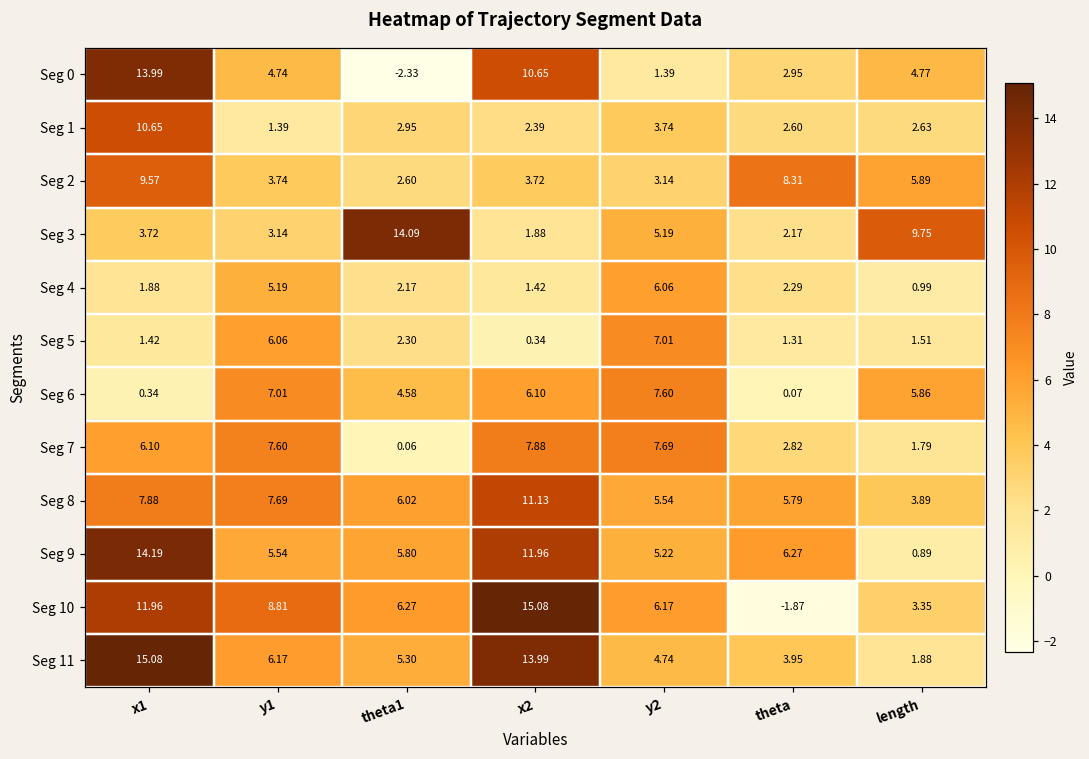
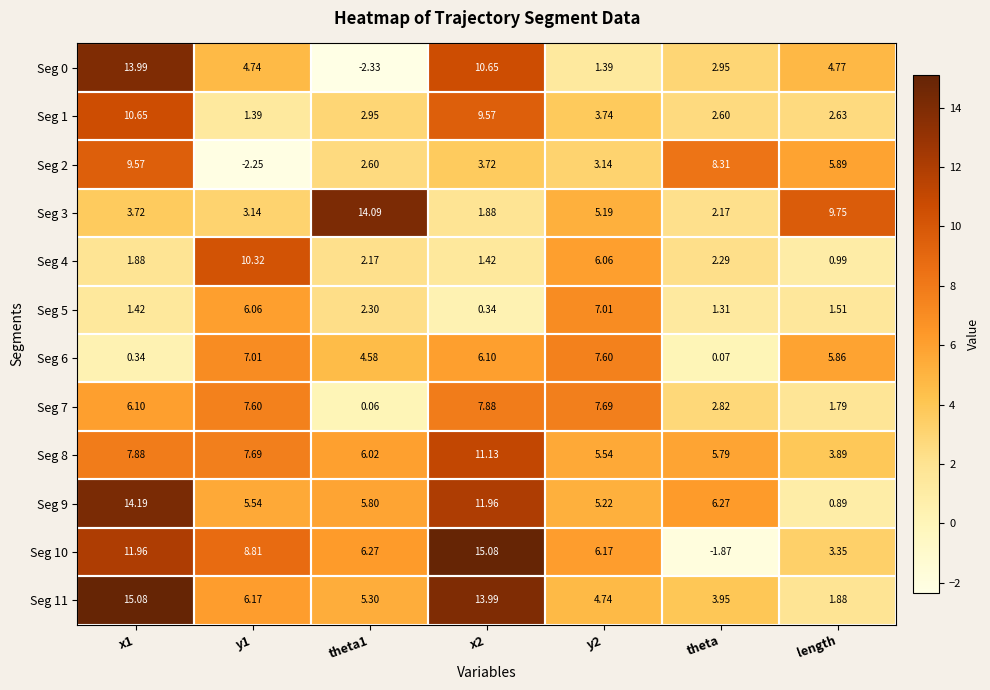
  {
    "Seg 0": {
      "x1": 13.99,
      "y1": 4.74,
      "theta1": -2.33,
      "x2": 10.65,
      "y2": 1.39,
      "theta": 2.95,
      "length": 4.77
    },
    "Seg 1": {
      "x1": 10.65,
      "y1": 1.39,
      "theta1": 2.95,
-     "x2": 2.39,
+     "x2": 9.57,
      "y2": 3.74,
      "theta": 2.60,
      "length": 2.63
    },
    "Seg 2": {
      "x1": 9.57,
-     "y1": 3.74,
+     "y1": -2.25,
      "theta1": 2.60,
      "x2": 3.72,
      "y2": 3.14,
      "theta": 8.31,
      "length": 5.89
    },
    "Seg 3": {
      "x1": 3.72,
      "y1": 3.14,
      "theta1": 14.09,
      "x2": 1.88,
      "y2": 5.19,
      "theta": 2.17,
      "length": 9.75
    },
    "Seg 4": {
      "x1": 1.88,
-     "y1": 5.19,
+     "y1": 10.32,
      "theta1": 2.17,
      "x2": 1.42,
      "y2": 6.06,
      "theta": 2.29,
      "length": 0.99
    },
    "Seg 5": {
      "x1": 1.42,
      "y1": 6.06,
      "theta1": 2.30,
      "x2": 0.34,
      "y2": 7.01,
      "theta": 1.31,
      "length": 1.51
    },
    "Seg 6": {
      "x1": 0.34,
      "y1": 7.01,
      "theta1": 4.58,
      "x2": 6.10,
      "y2": 7.60,
      "theta": 0.07,
      "length": 5.86
    },
    "Seg 7": {
      "x1": 6.10,
      "y1": 7.60,
      "theta1": 0.06,
      "x2": 7.88,
      "y2": 7.69,
      "theta": 2.82,
      "length": 1.79
    },
    "Seg 8": {
      "x1": 7.88,
      "y1": 7.69,
      "theta1": 6.02,
      "x2": 11.13,
      "y2": 5.54,
      "theta": 5.79,
      "length": 3.89
    },
    "Seg 9": {
      "x1": 14.19,
      "y1": 5.54,
      "theta1": 5.80,
      "x2": 11.96,
      "y2": 5.22,
      "theta": 6.27,
      "length": 0.89
    },
    "Seg 10": {
      "x1": 11.96,
      "y1": 8.81,
      "theta1": 6.27,
      "x2": 15.08,
      "y2": 6.17,
      "theta": -1.87,
      "length": 3.35
    },
    "Seg 11": {
      "x1": 15.08,
      "y1": 6.17,
      "theta1": 5.30,
      "x2": 13.99,
      "y2": 4.74,
      "theta": 3.95,
      "length": 1.88
    }
  }
